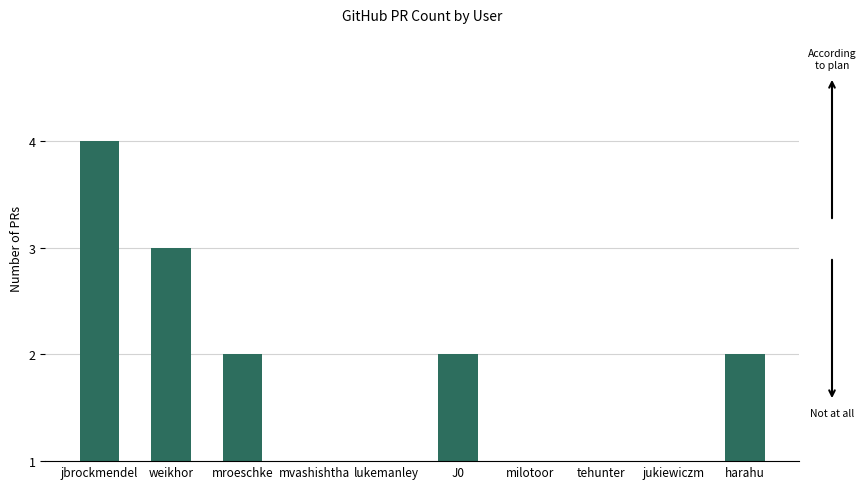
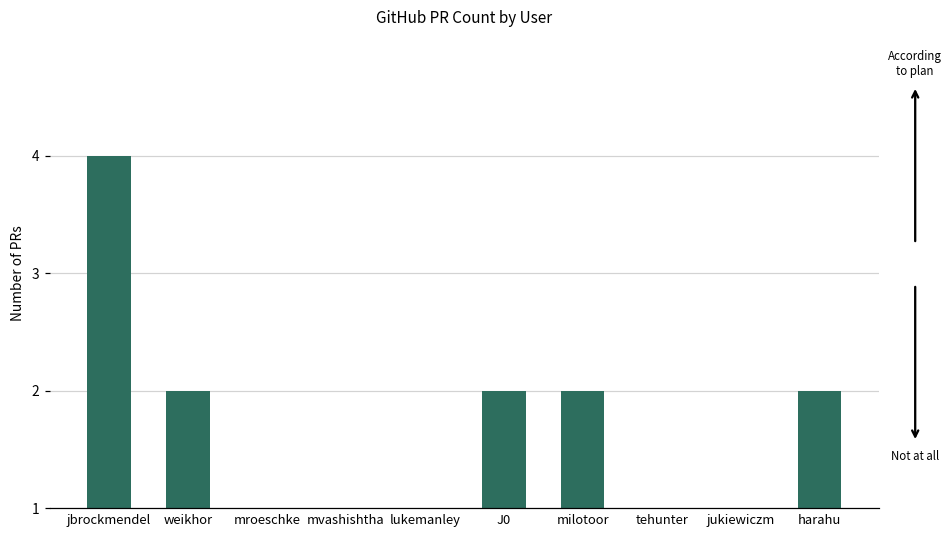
  {
    "jbrockmendel": 4,
-   "weikhor": 3,
-   "mroeschke": 2,
+   "weikhor": 2,
+   "mroeschke": 1,
    "mvashishtha": 1,
    "lukemanley": 1,
    "J0": 2,
-   "milotoor": 1,
+   "milotoor": 2,
    "tehunter": 1,
    "jukiewiczm": 1,
    "harahu": 2
  }
